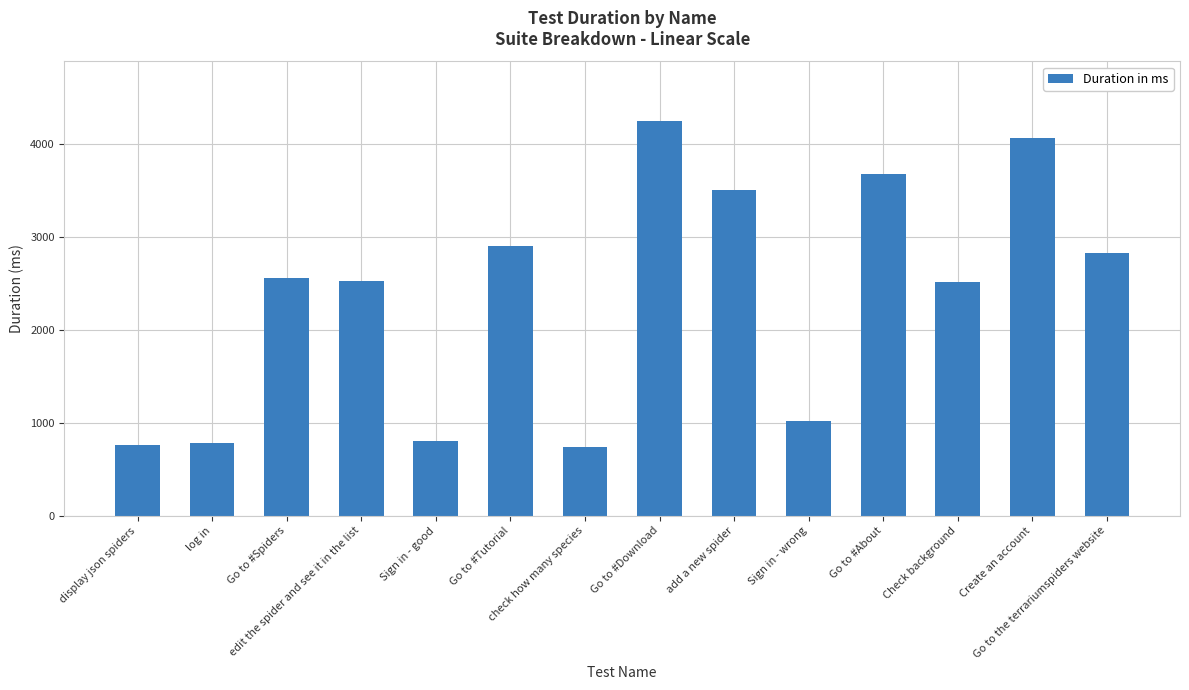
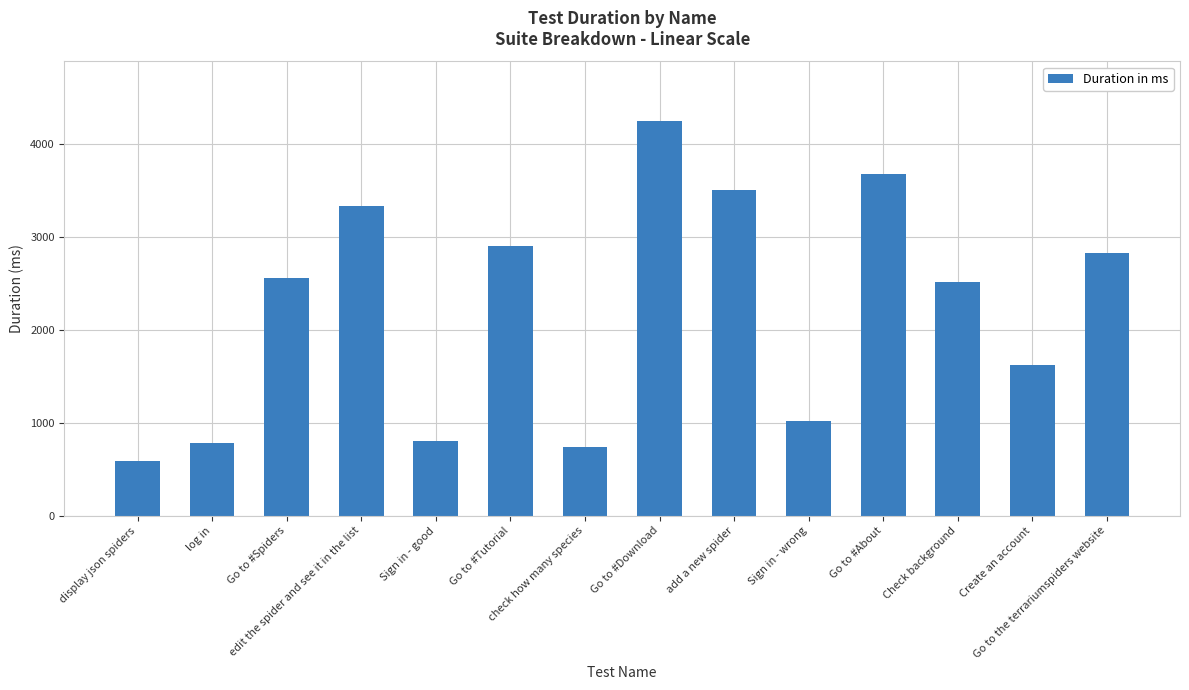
  {
-   "display json spiders": 800,
+   "display json spiders": 600,
    "log in": 800,
    "Go to #Spiders": 2600,
-   "edit the spider and see it in the list": 2500,
+   "edit the spider and see it in the list": 3300,
    "Sign in - good": 800,
    "Go to #Tutorial": 2900,
    "check how many species": 700,
    "Go to #Download": 4300,
    "add a new spider": 3500,
    "Sign in - wrong": 1000,
    "Go to #About": 3700,
    "Check background": 2500,
-   "Create an account": 4100,
+   "Create an account": 1600,
    "Go to the terrariumspiders website": 2800
  }
